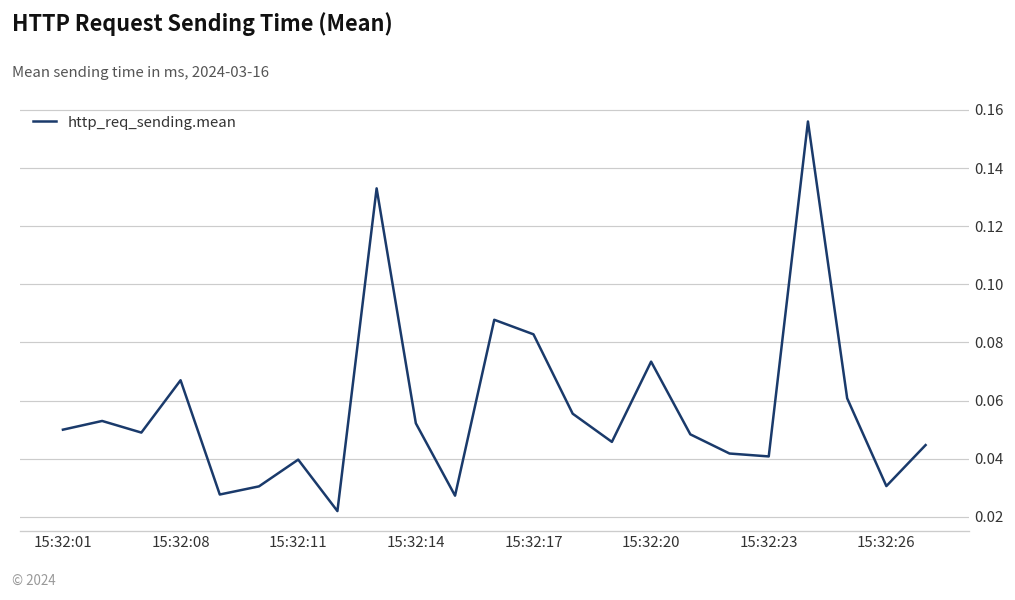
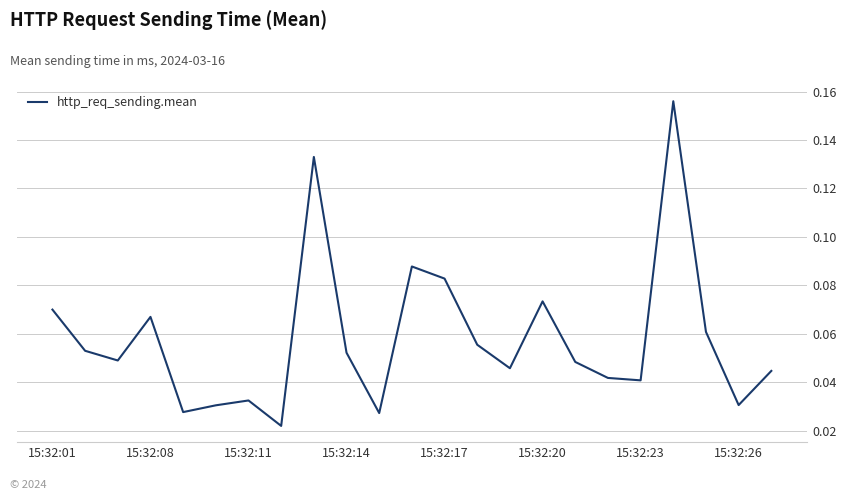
  {
-   "15:32:01": 0.05,
+   "15:32:01": 0.07,
    "15:32:08": 0.067,
-   "15:32:11": 0.040,
+   "15:32:11": 0.033,
    "15:32:14": 0.052,
    "15:32:17": 0.083,
    "15:32:20": 0.073,
    "15:32:23": 0.041,
    "15:32:26": 0.031
  }
